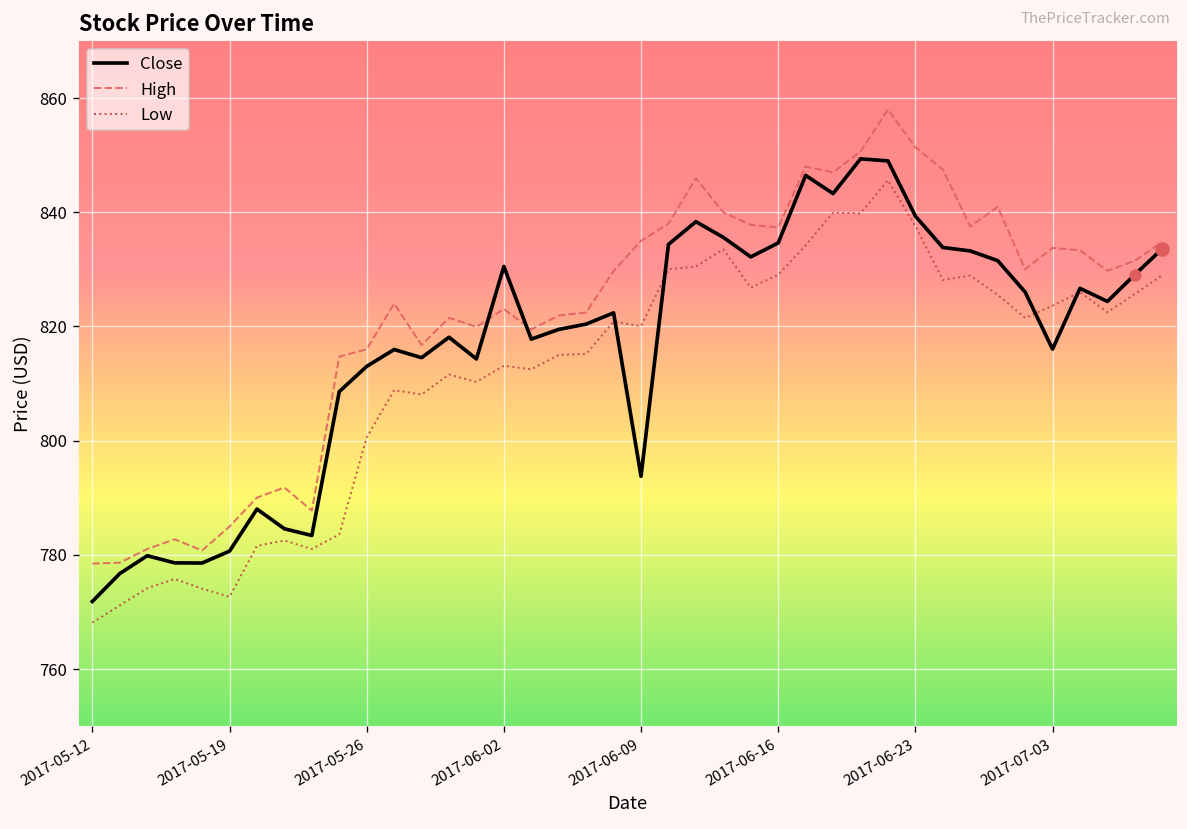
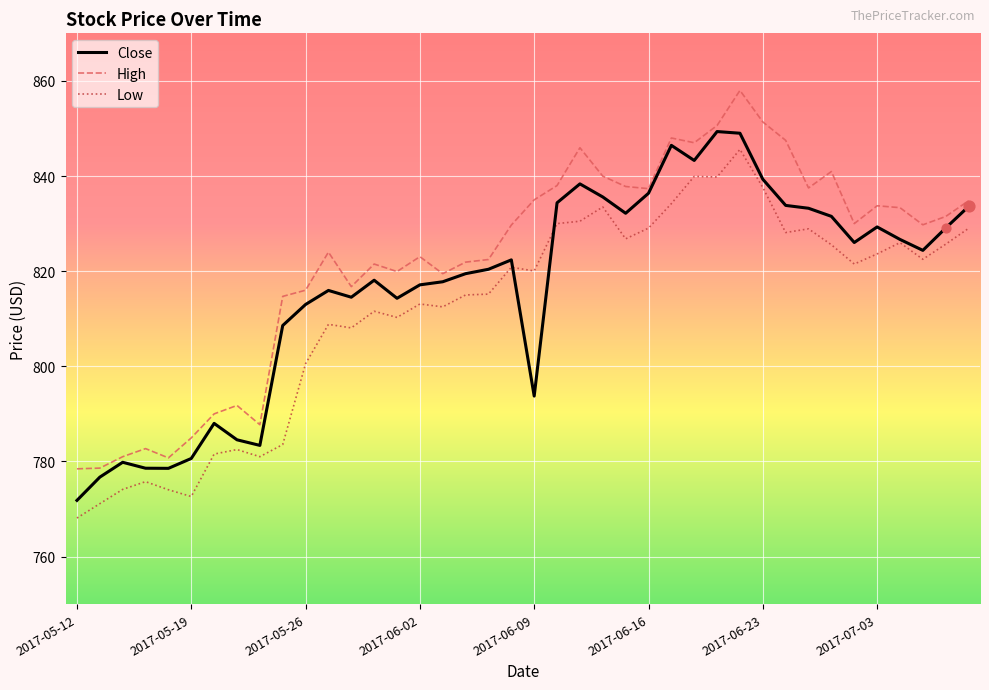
  {
    "Close": {
      "2017-05-12": 772,
      "2017-05-19": 781,
      "2017-05-26": 813,
-     "2017-06-02": 831,
+     "2017-06-02": 817,
      "2017-06-09": 794,
-     "2017-06-16": 835,
+     "2017-06-16": 836,
      "2017-06-23": 839,
-     "2017-07-03": 816
+     "2017-07-03": 829
    }
  }
